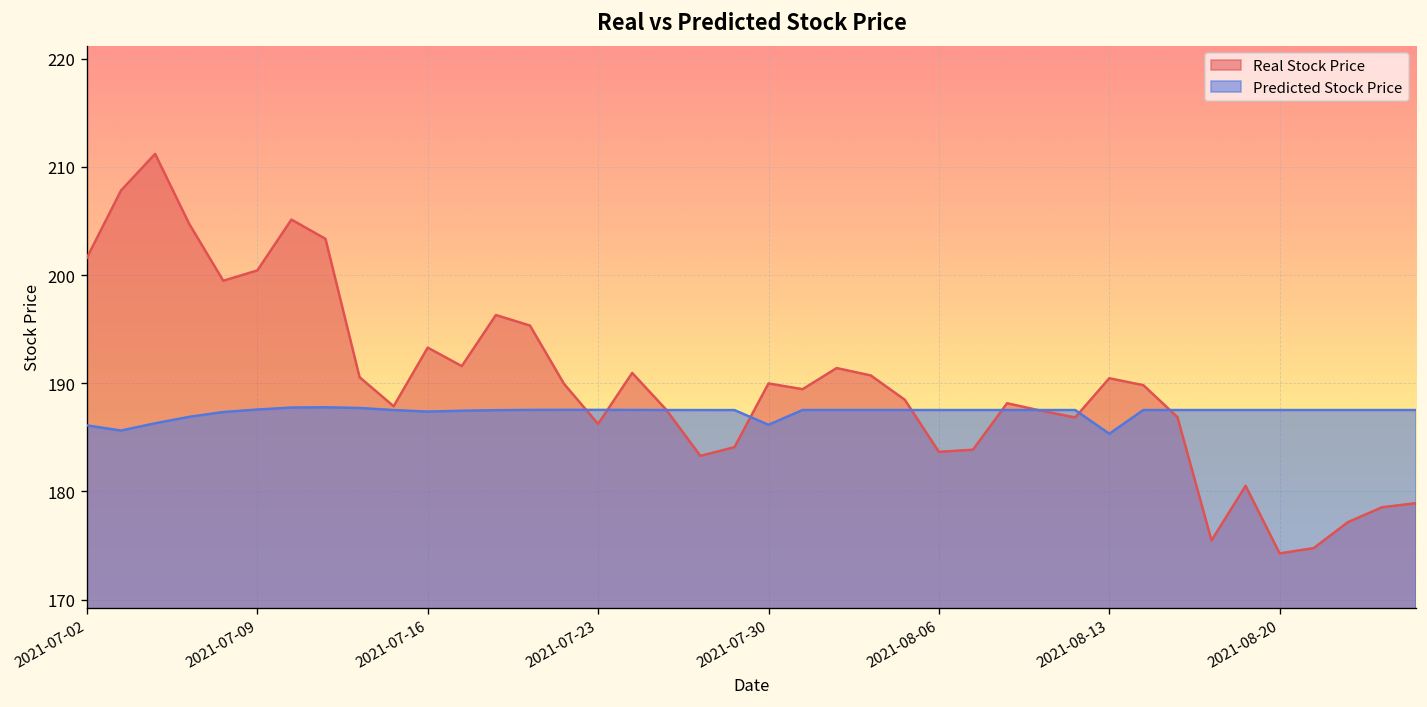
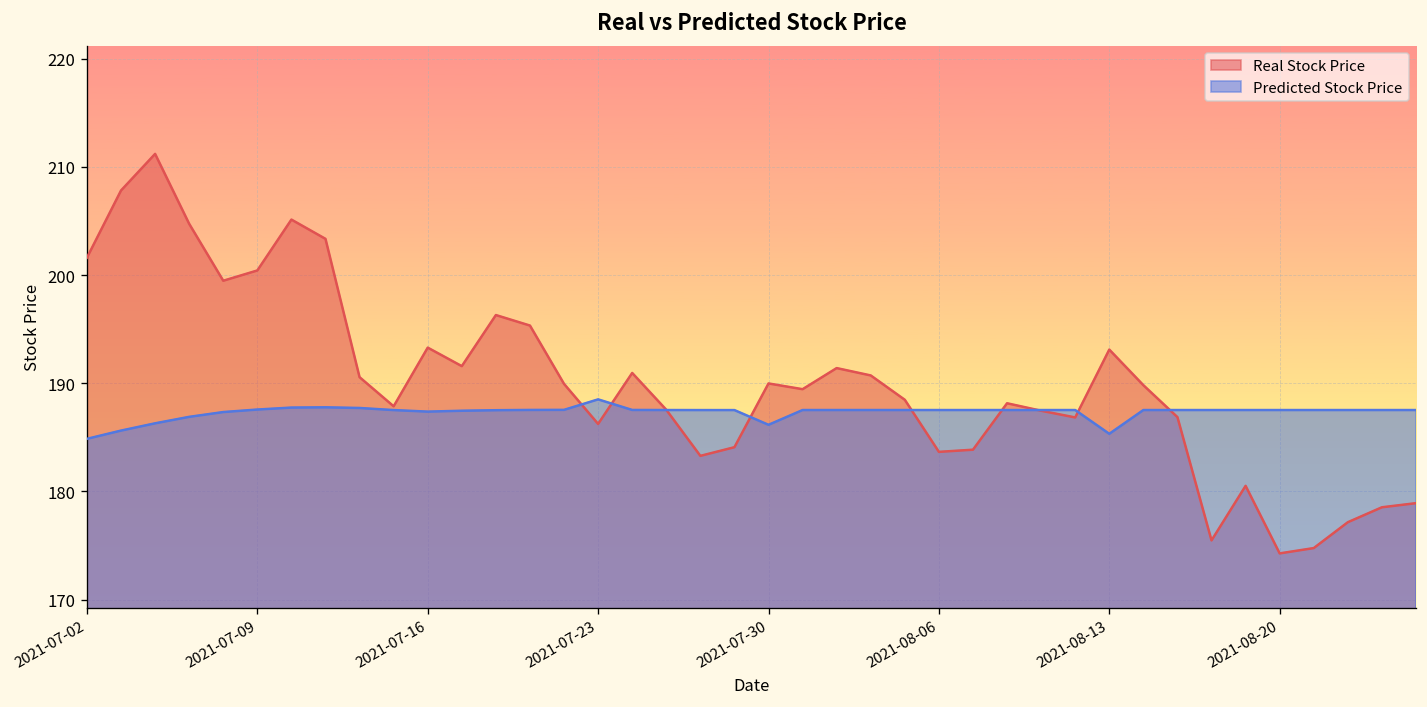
  {
    "Real Stock Price": {
      "2021-07-02": 202,
      "2021-07-09": 200,
      "2021-07-16": 193,
      "2021-07-23": 186,
      "2021-07-30": 190,
      "2021-08-06": 184,
-     "2021-08-13": 190,
+     "2021-08-13": 193,
      "2021-08-20": 174
    },
    "Predicted Stock Price": {
-     "2021-07-02": 186,
+     "2021-07-02": 185,
      "2021-07-09": 188,
      "2021-07-16": 187,
-     "2021-07-23": 188,
+     "2021-07-23": 189,
      "2021-07-30": 186,
      "2021-08-06": 188,
      "2021-08-13": 185,
      "2021-08-20": 188
    }
  }
